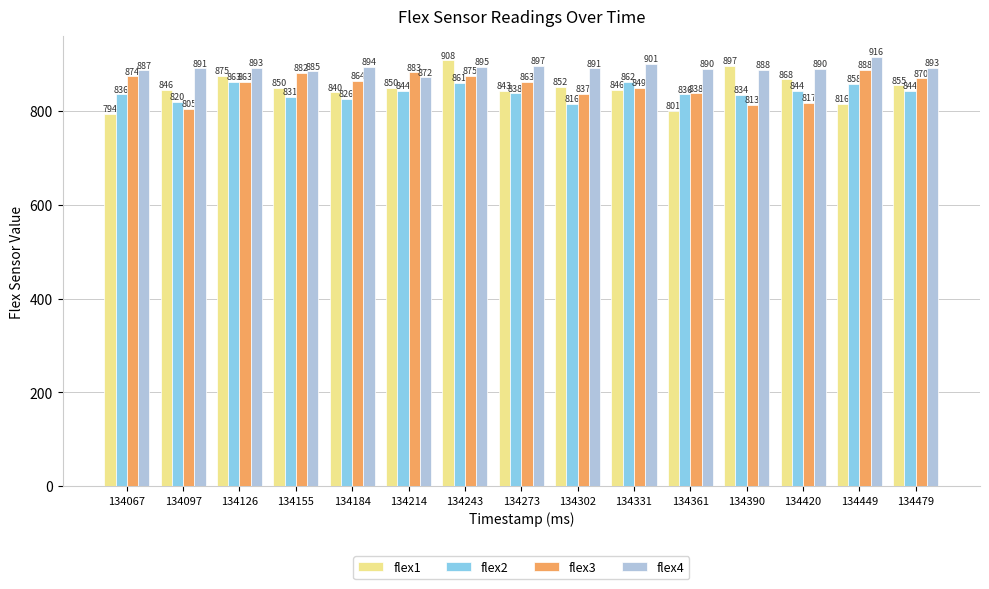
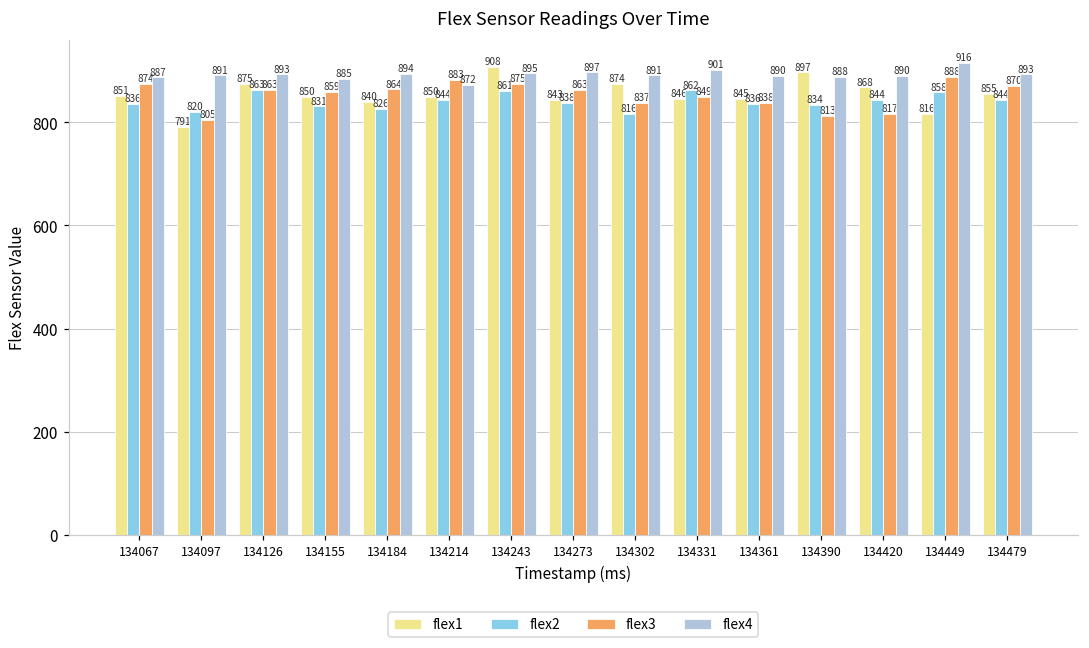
  {
    "flex1": {
-     "134067": 794,
-     "134097": 846,
+     "134067": 851,
+     "134097": 791,
      "134126": 875,
      "134155": 850,
      "134184": 840,
      "134243": 908,
-     "134302": 852,
+     "134302": 874,
      "134331": 846,
-     "134361": 801,
+     "134361": 845,
      "134390": 897,
      "134420": 868,
      "134449": 816,
      "134479": 855
    },
    "flex3": {
      "134067": 874,
      "134097": 805,
-     "134155": 882,
+     "134155": 859,
      "134184": 864,
      "134214": 883,
      "134243": 875,
      "134273": 863,
      "134302": 837,
      "134331": 849,
      "134390": 813,
      "134420": 817,
      "134449": 888,
      "134479": 870
    }
  }
